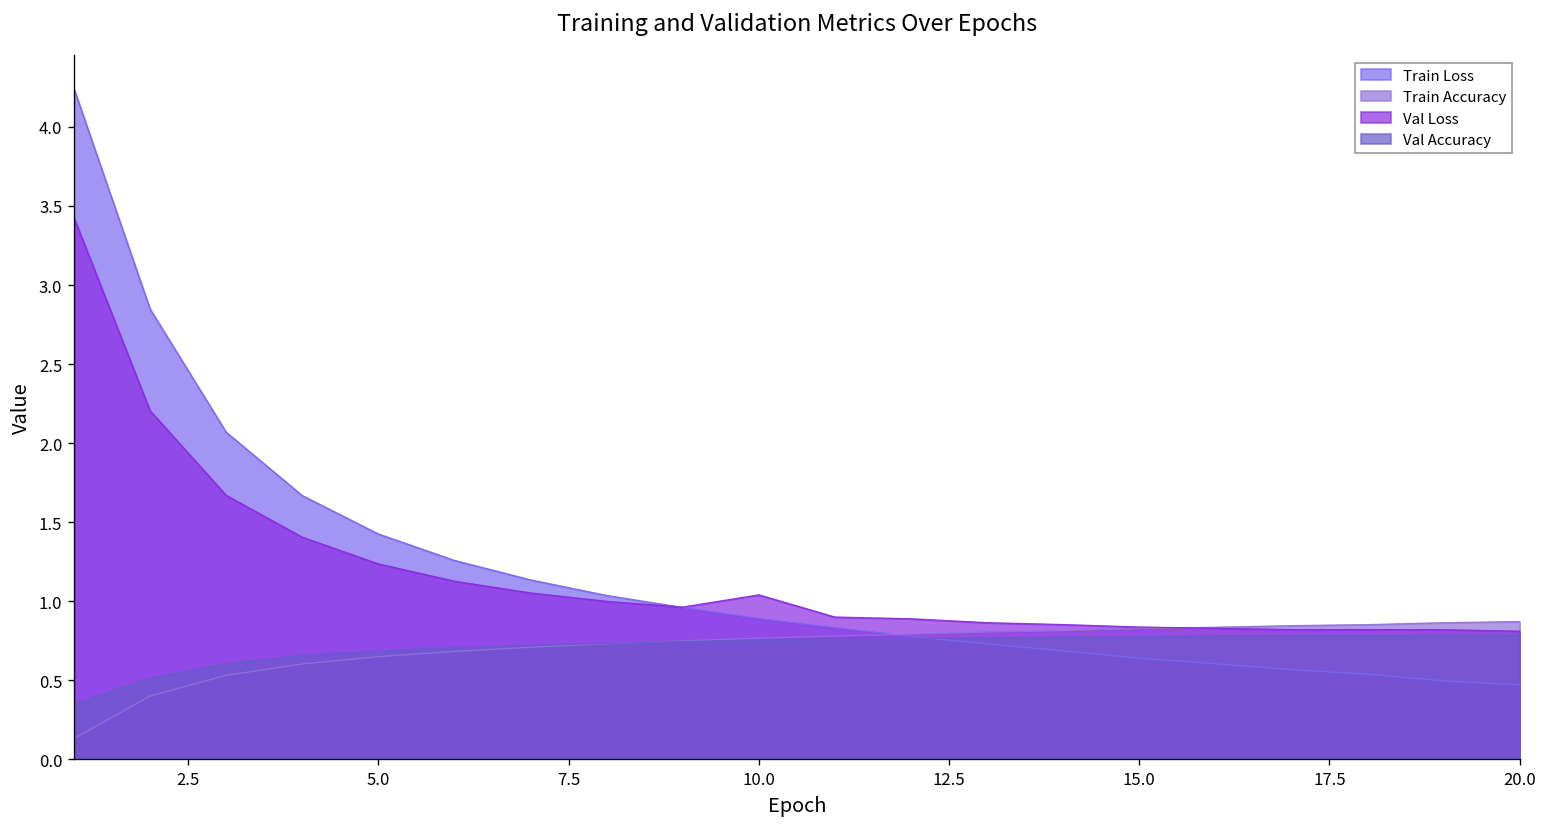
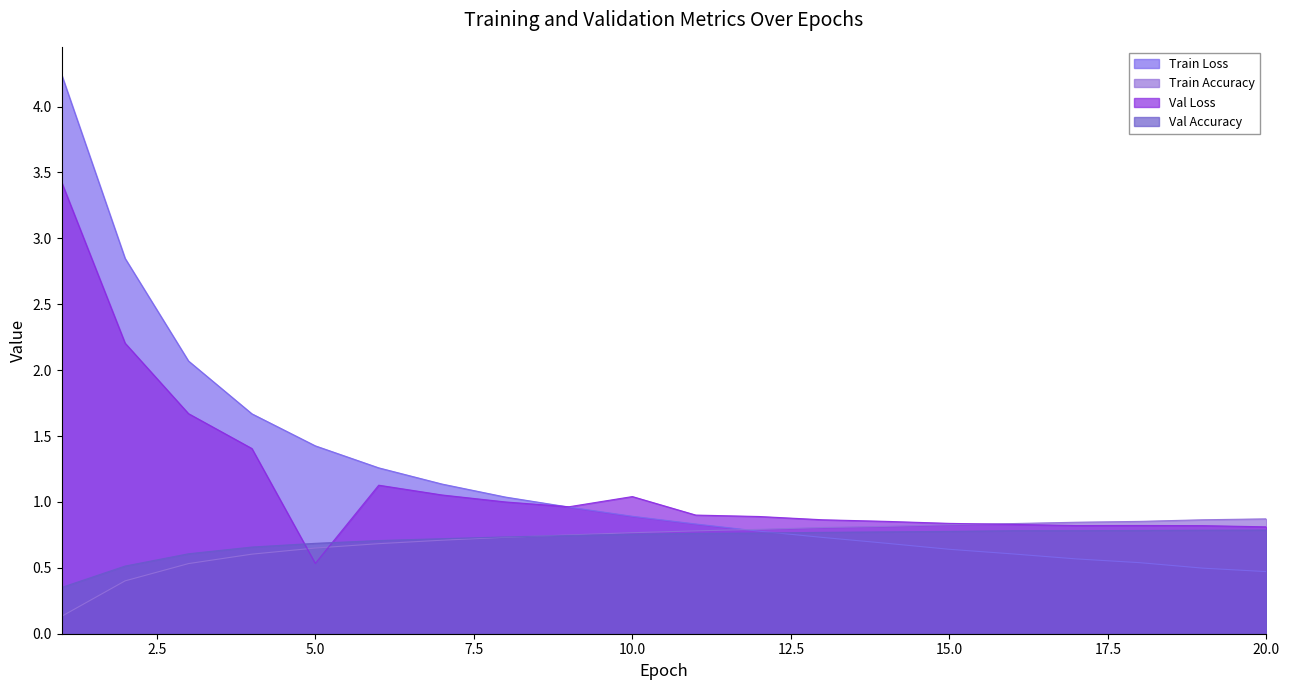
  {
    "Val Loss": {
-     "5.0": 1.24,
+     "5.0": 0.53,
      "10.0": 1.04,
      "20.0": 0.81
    }
  }
